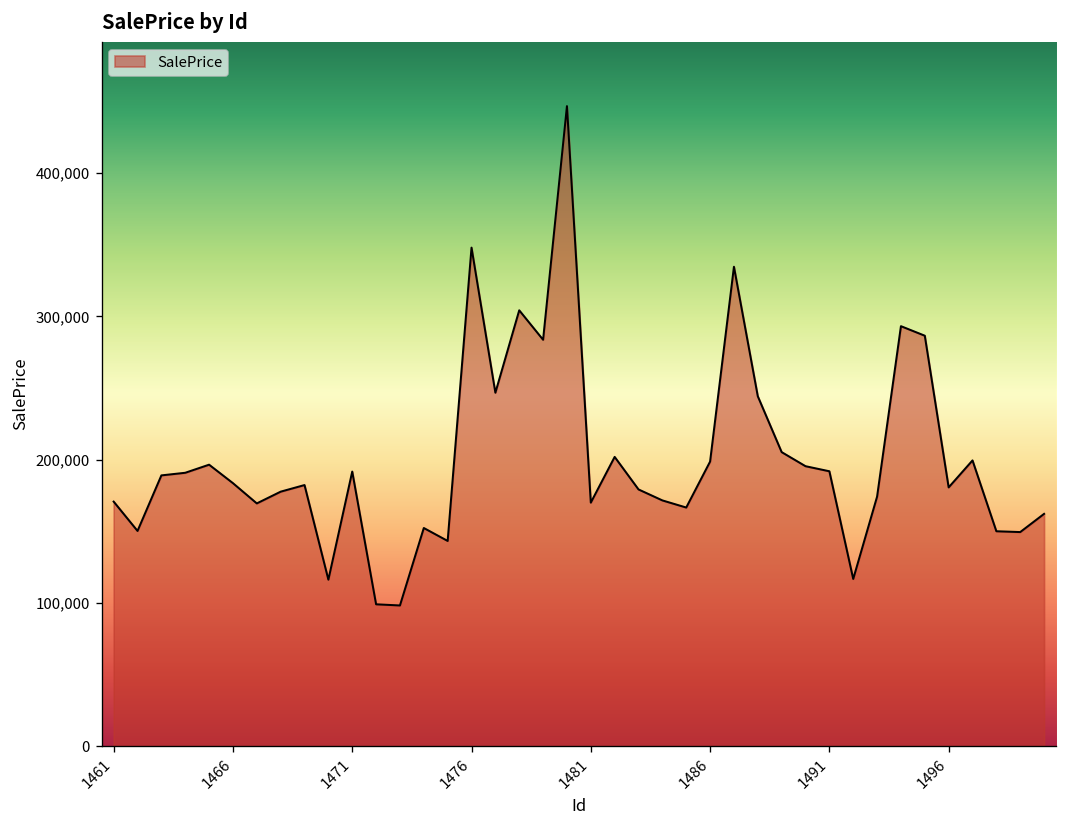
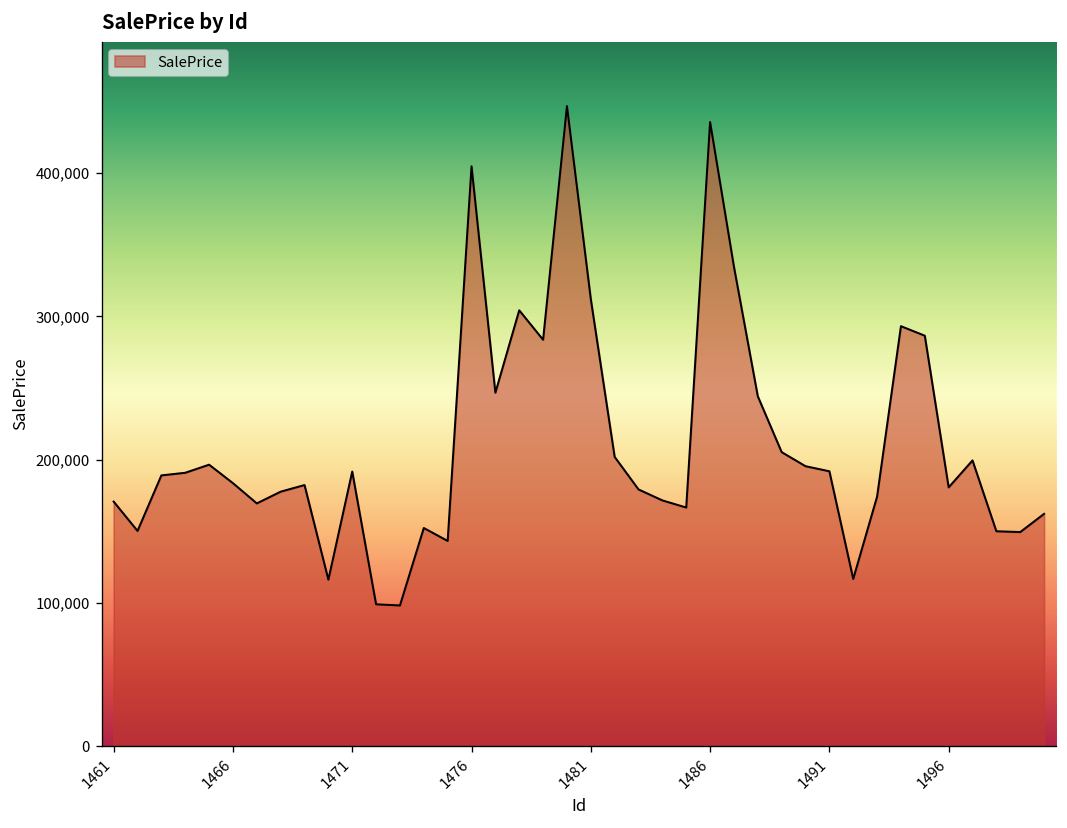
  {
    "1461": "171,000",
    "1466": "184,000",
    "1471": "192,000",
-   "1476": "348,000",
-   "1481": "170,000",
-   "1486": "199,000",
+   "1476": "405,000",
+   "1481": "312,000",
+   "1486": "436,000",
    "1491": "192,000",
    "1496": "181,000"
  }
